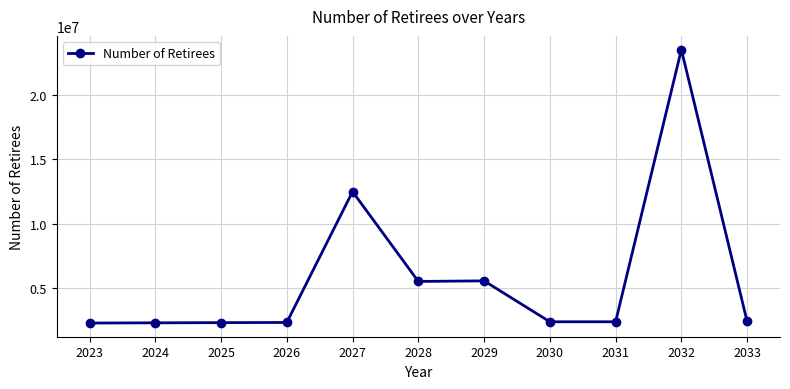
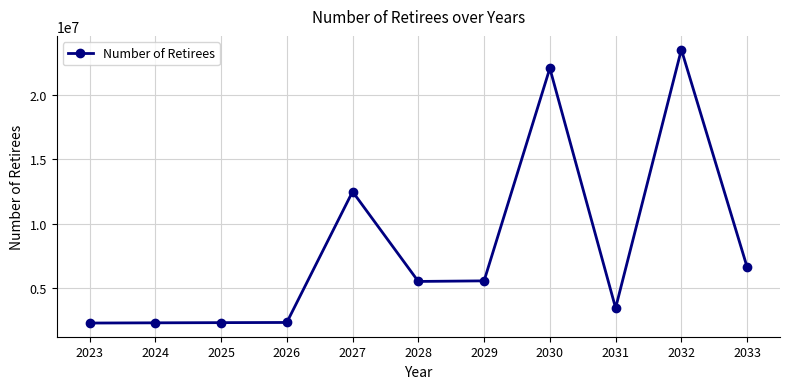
  {
    "2023": 2200000,
    "2024": 2300000,
    "2025": 2300000,
    "2026": 2300000,
    "2027": 12500000,
    "2028": 5500000,
    "2029": 5500000,
-   "2030": 2300000,
-   "2031": 2300000,
+   "2030": 22100000,
+   "2031": 3400000,
    "2032": 23600000,
-   "2033": 2400000
+   "2033": 6600000
  }
